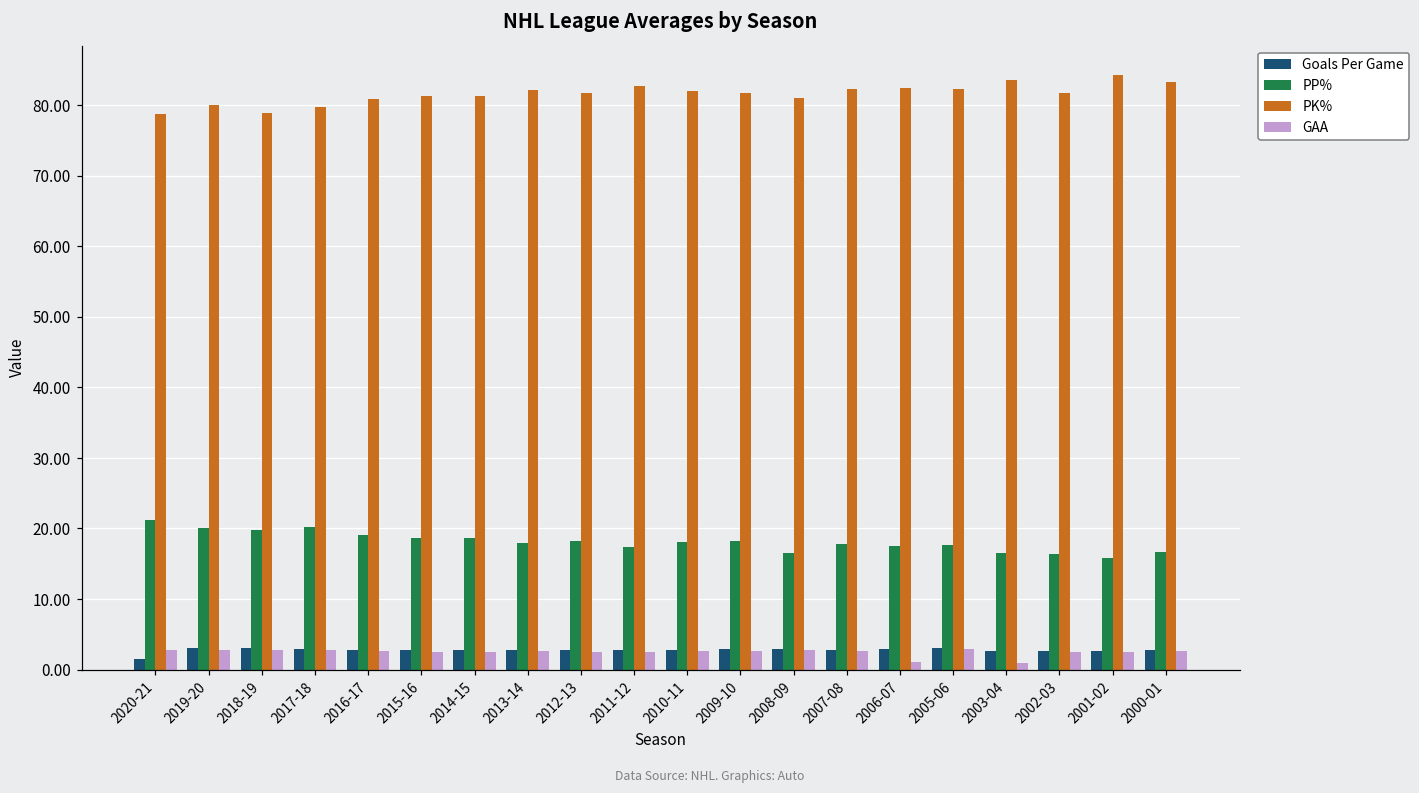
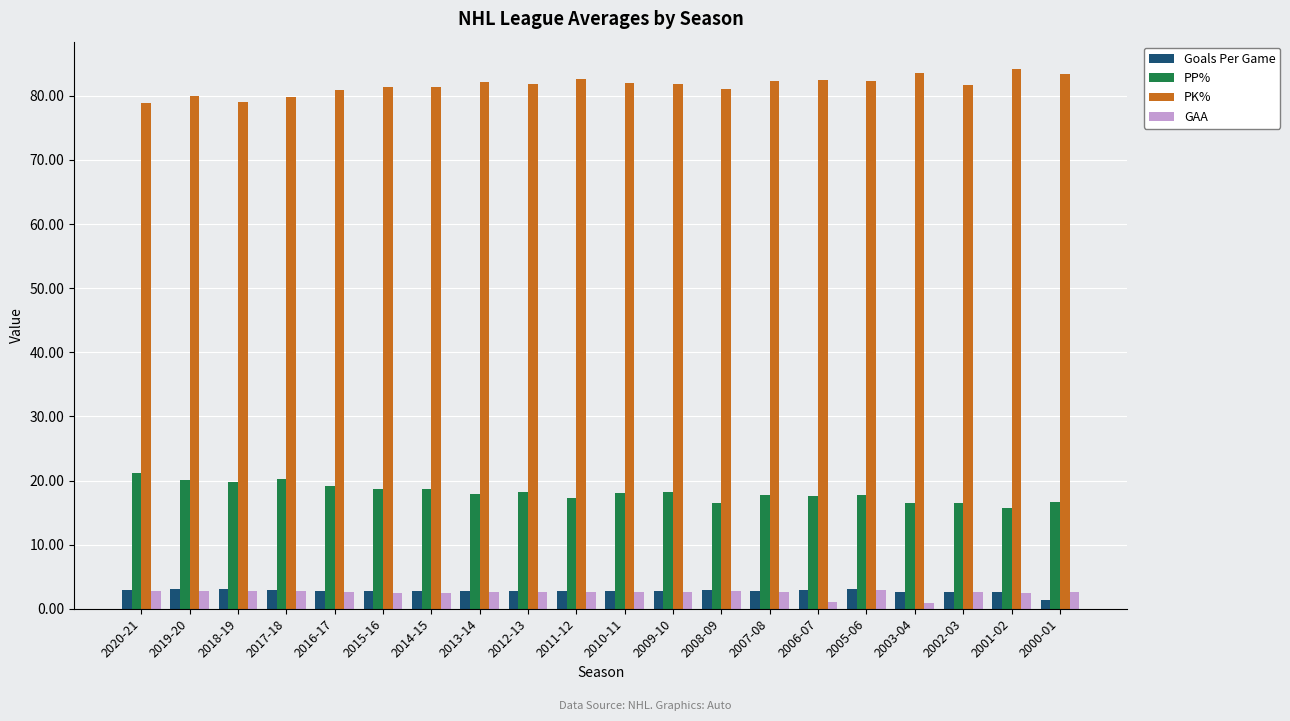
  {
    "Goals Per Game": {
-     "2020-21": 2,
+     "2020-21": 3,
      "2019-20": 3,
      "2018-19": 3,
      "2017-18": 3,
      "2016-17": 3,
      "2015-16": 3,
      "2014-15": 3,
      "2013-14": 3,
      "2012-13": 3,
      "2011-12": 3,
      "2010-11": 3,
      "2009-10": 3,
      "2008-09": 3,
      "2007-08": 3,
      "2006-07": 3,
      "2005-06": 3,
      "2003-04": 3,
      "2002-03": 3,
      "2001-02": 3,
-     "2000-01": 3
+     "2000-01": 1
    },
    "PP%": {
      "2020-21": 21,
      "2019-20": 20,
      "2018-19": 20,
      "2017-18": 20,
      "2016-17": 19,
      "2015-16": 19,
      "2014-15": 19,
      "2013-14": 18,
      "2012-13": 18,
      "2011-12": 17,
      "2010-11": 18,
      "2009-10": 18,
      "2008-09": 17,
      "2007-08": 18,
      "2006-07": 18,
      "2005-06": 18,
      "2003-04": 16,
      "2002-03": 16,
      "2001-02": 16,
      "2000-01": 17
    },
    "PK%": {
      "2020-21": 79,
      "2019-20": 80,
      "2018-19": 79,
      "2017-18": 80,
      "2016-17": 81,
      "2015-16": 81,
      "2014-15": 81,
      "2013-14": 82,
      "2012-13": 82,
      "2011-12": 83,
      "2010-11": 82,
      "2009-10": 82,
      "2008-09": 81,
      "2007-08": 82,
      "2006-07": 82,
      "2005-06": 82,
      "2003-04": 84,
      "2002-03": 82,
      "2001-02": 84,
      "2000-01": 83
    },
    "GAA": {
      "2020-21": 3,
      "2019-20": 3,
      "2018-19": 3,
      "2017-18": 3,
      "2016-17": 3,
      "2015-16": 3,
      "2014-15": 3,
      "2013-14": 3,
      "2012-13": 3,
      "2011-12": 3,
      "2010-11": 3,
      "2009-10": 3,
      "2008-09": 3,
      "2007-08": 3,
      "2006-07": 1,
      "2005-06": 3,
      "2003-04": 1,
      "2002-03": 3,
      "2001-02": 3,
      "2000-01": 3
    }
  }
